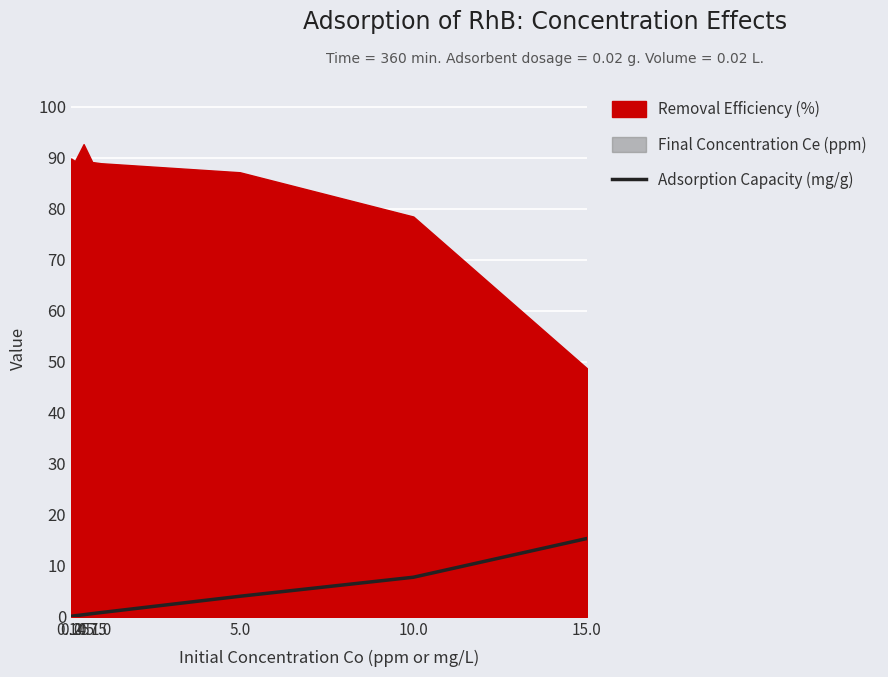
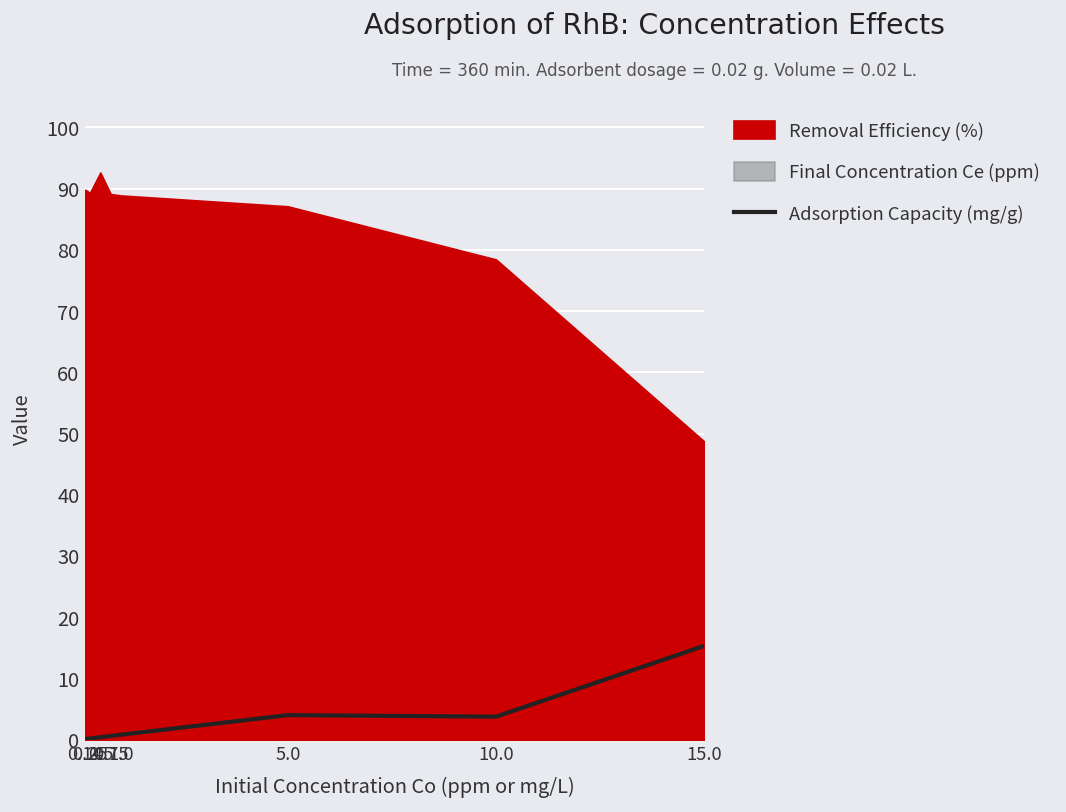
  {
    "Removal Efficiency (%)": {
      "5.0": 87,
      "10.0": 78,
      "15.0": 49
    },
    "Final Concentration Ce (ppm)": {
      "5.0": 1,
      "10.0": 2,
      "15.0": 8
    },
    "Adsorption Capacity (mg/g)": {
      "5.0": 4,
-     "10.0": 8,
+     "10.0": 4,
      "15.0": 15
    }
  }
